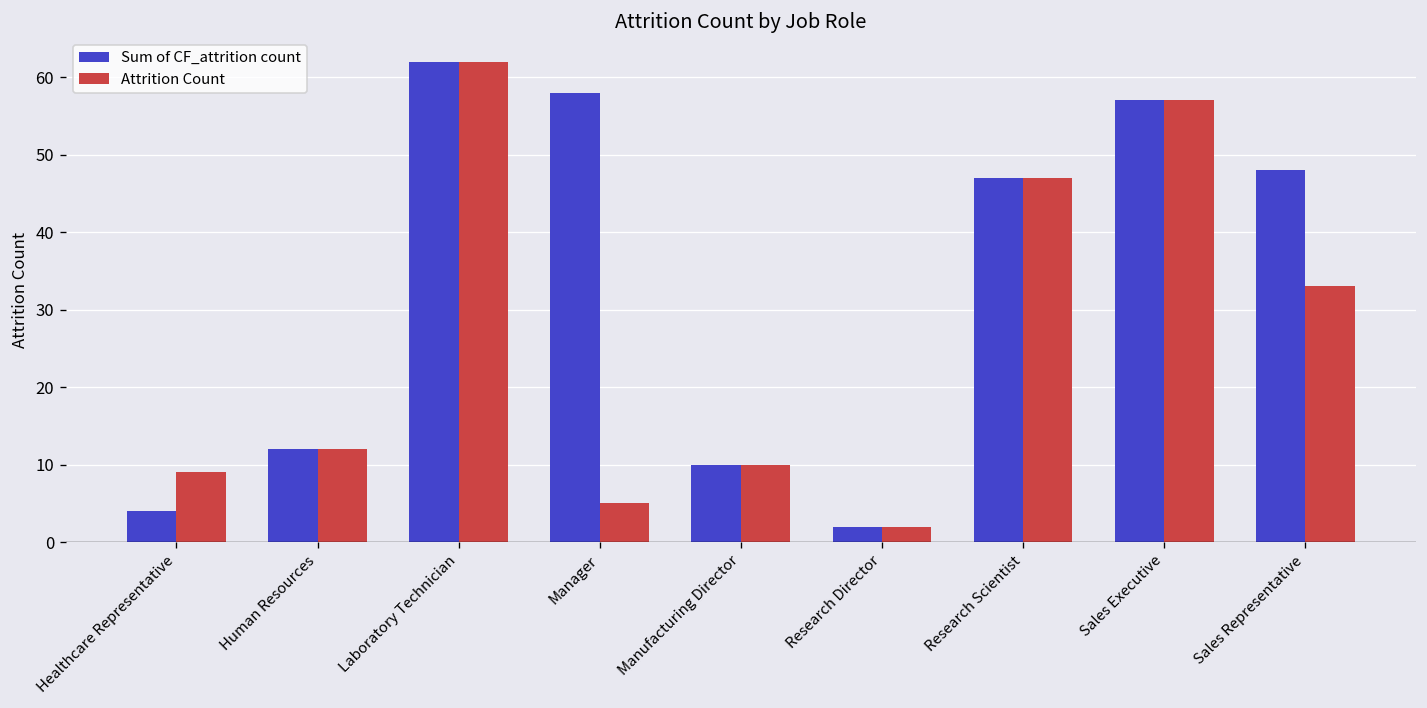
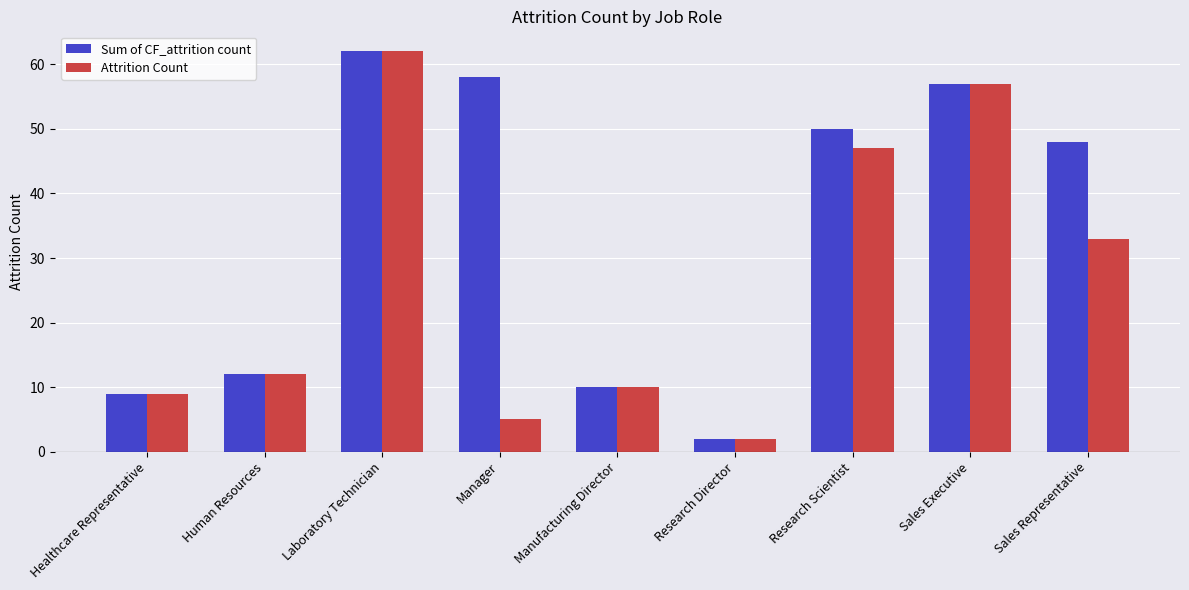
  {
    "Sum of CF_attrition count": {
-     "Healthcare Representative": 4,
+     "Healthcare Representative": 9,
      "Human Resources": 12,
      "Laboratory Technician": 62,
      "Manager": 58,
      "Manufacturing Director": 10,
      "Research Director": 2,
-     "Research Scientist": 47,
+     "Research Scientist": 50,
      "Sales Executive": 57,
      "Sales Representative": 48
    },
    "Attrition Count": {
      "Healthcare Representative": 9,
      "Human Resources": 12,
      "Laboratory Technician": 62,
      "Manager": 5,
      "Manufacturing Director": 10,
      "Research Director": 2,
      "Research Scientist": 47,
      "Sales Executive": 57,
      "Sales Representative": 33
    }
  }
